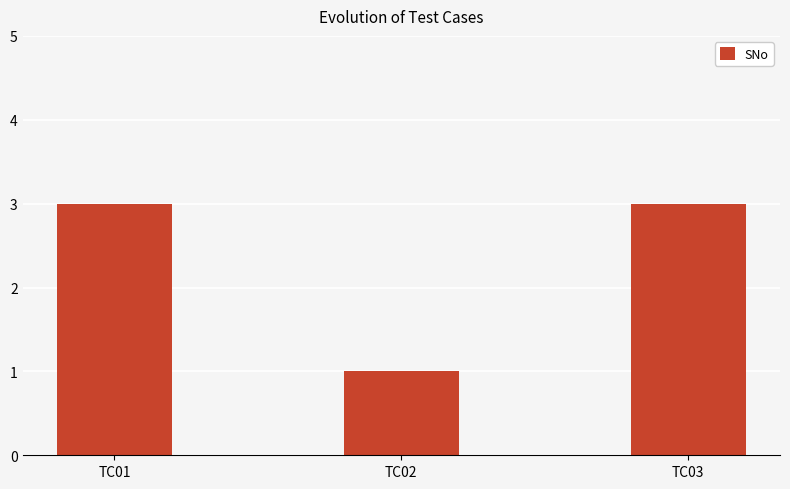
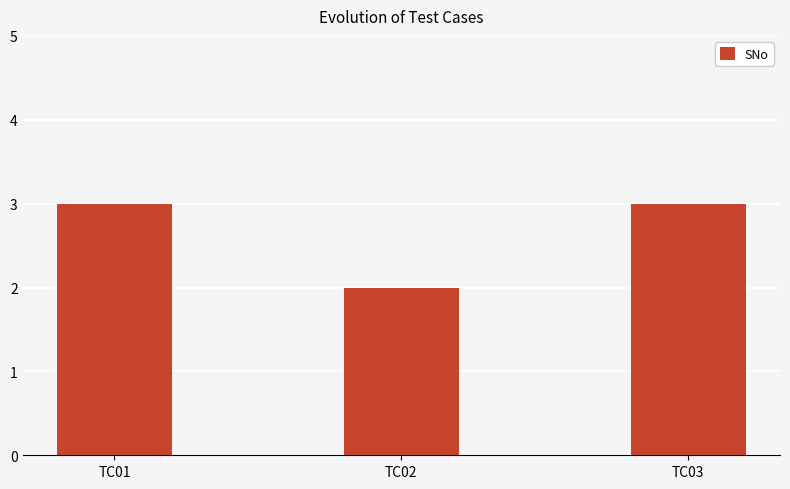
  {
    "TC01": 3,
-   "TC02": 1,
+   "TC02": 2,
    "TC03": 3
  }
